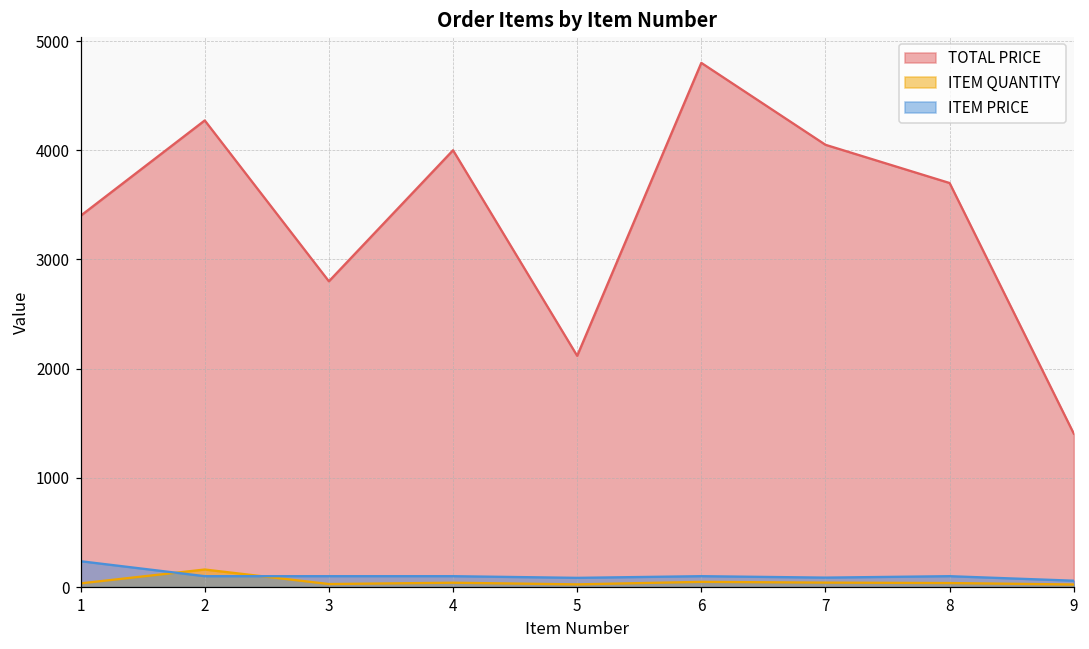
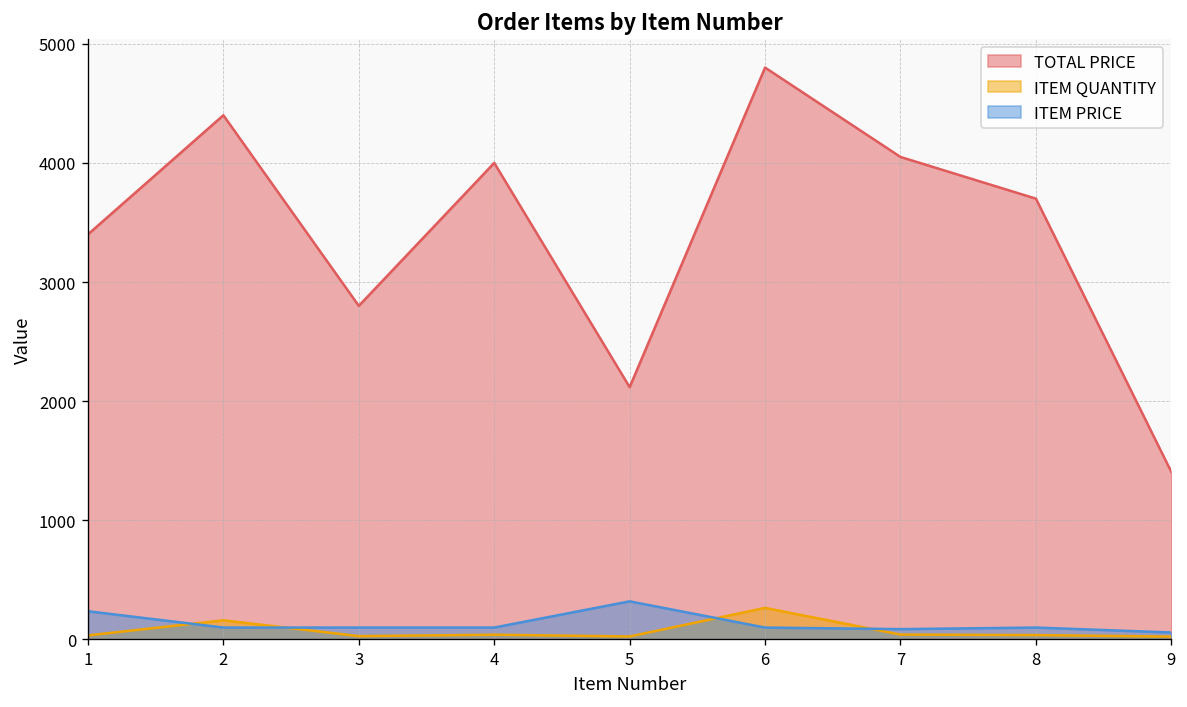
  {
    "TOTAL PRICE": {
      "1": 3400,
-     "2": 4300,
+     "2": 4400,
      "3": 2800,
      "4": 4000,
      "5": 2100,
      "6": 4800,
      "7": 4000,
      "8": 3700,
      "9": 1400
    },
    "ITEM QUANTITY": {
      "1": 0,
      "2": 200,
      "3": 0,
      "4": 0,
      "5": 0,
-     "6": 0,
+     "6": 300,
      "7": 0,
      "8": 0,
      "9": 0
    },
    "ITEM PRICE": {
      "1": 200,
      "2": 100,
      "3": 100,
      "4": 100,
-     "5": 100,
+     "5": 300,
      "6": 100,
      "7": 100,
      "8": 100,
      "9": 100
    }
  }
